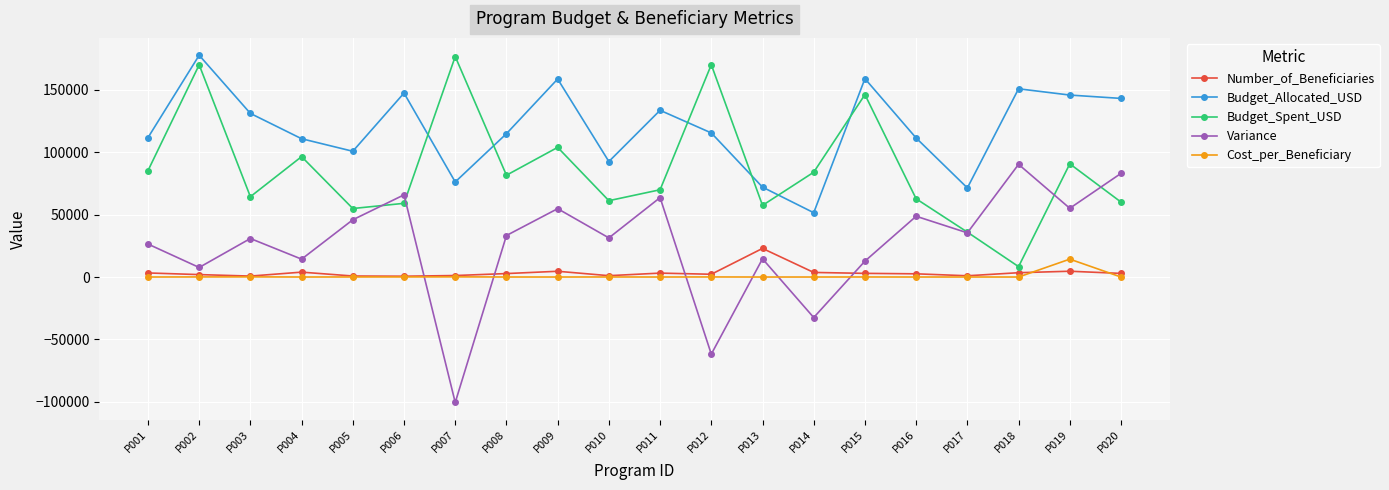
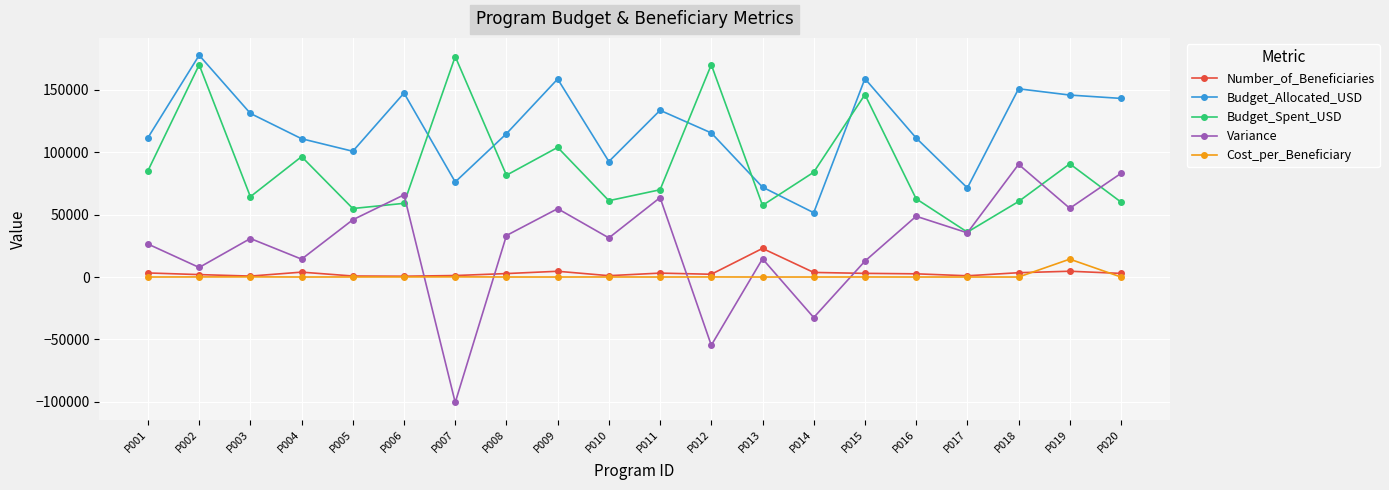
  {
    "Number_of_Beneficiaries": {
      "P001": 3000,
      "P004": 4000,
      "P008": 3000,
      "P009": 5000,
      "P011": 3000,
      "P012": 2000,
      "P013": 23000,
      "P014": 4000,
      "P015": 3000,
      "P016": 3000,
      "P018": 3000,
      "P019": 5000,
      "P020": 3000
    },
    "Budget_Allocated_USD": {
      "P001": 112000,
      "P002": 178000,
      "P003": 131000,
      "P004": 111000,
      "P005": 101000,
      "P006": 148000,
      "P007": 76000,
      "P008": 115000,
      "P009": 159000,
      "P010": 93000,
      "P011": 134000,
      "P012": 116000,
      "P013": 72000,
      "P014": 52000,
      "P015": 159000,
      "P016": 111000,
      "P017": 71000,
      "P018": 151000,
      "P019": 146000,
      "P020": 143000
    },
    "Budget_Spent_USD": {
      "P001": 85000,
      "P002": 170000,
      "P003": 64000,
      "P004": 97000,
      "P005": 55000,
      "P006": 59000,
      "P007": 177000,
      "P008": 82000,
      "P009": 104000,
      "P010": 61000,
      "P011": 70000,
      "P012": 170000,
      "P013": 57000,
      "P014": 84000,
      "P015": 146000,
      "P016": 63000,
-     "P018": 8000,
+     "P018": 61000,
      "P019": 91000,
      "P020": 60000
    },
    "Variance": {
      "P001": 26000,
      "P002": 8000,
      "P003": 31000,
      "P004": 14000,
      "P005": 46000,
      "P006": 66000,
      "P007": -101000,
      "P008": 33000,
      "P009": 55000,
      "P010": 31000,
      "P011": 64000,
-     "P012": -62000,
+     "P012": -55000,
      "P013": 15000,
      "P014": -32000,
      "P015": 13000,
      "P016": 49000,
      "P018": 90000,
      "P019": 55000,
      "P020": 83000
    },
    "Cost_per_Beneficiary": {
      "P001": 0,
      "P004": 0,
      "P008": 0,
      "P009": 0,
      "P011": 0,
      "P012": 0,
      "P013": 0,
      "P014": 0,
      "P015": 0,
      "P016": 0,
      "P018": 0,
      "P019": 14000,
      "P020": 0
    }
  }
